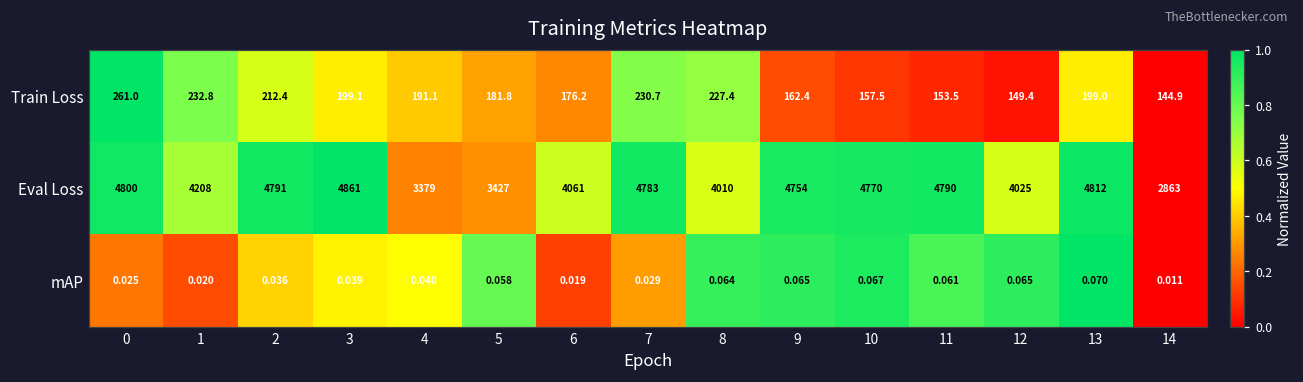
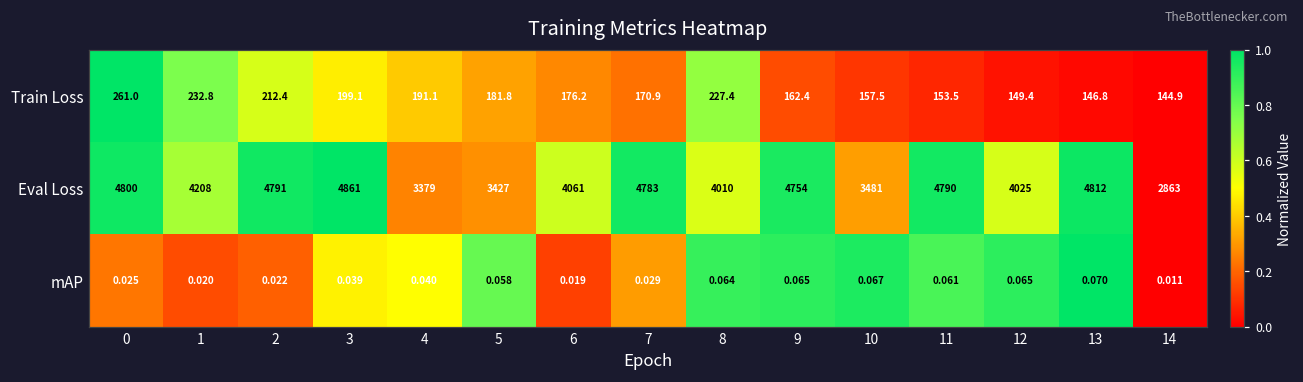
  {
    "Train Loss": {
      "0": 261.0,
      "1": 232.8,
      "2": 212.4,
      "3": 199.1,
      "4": 191.1,
      "5": 181.8,
      "6": 176.2,
-     "7": 230.7,
+     "7": 170.9,
      "8": 227.4,
      "9": 162.4,
      "10": 157.5,
      "11": 153.5,
      "12": 149.4,
-     "13": 199.0,
+     "13": 146.8,
      "14": 144.9
    },
    "Eval Loss": {
      "0": 4800,
      "1": 4208,
      "2": 4791,
      "3": 4861,
      "4": 3379,
      "5": 3427,
      "6": 4061,
      "7": 4783,
      "8": 4010,
      "9": 4754,
-     "10": 4770,
+     "10": 3481,
      "11": 4790,
      "12": 4025,
      "13": 4812,
      "14": 2863
    },
    "mAP": {
      "0": 0.025,
      "1": 0.020,
-     "2": 0.036,
+     "2": 0.022,
      "3": 0.039,
      "4": 0.040,
      "5": 0.058,
      "6": 0.019,
      "7": 0.029,
      "8": 0.064,
      "9": 0.065,
      "10": 0.067,
      "11": 0.061,
      "12": 0.065,
      "13": 0.070,
      "14": 0.011
    }
  }
